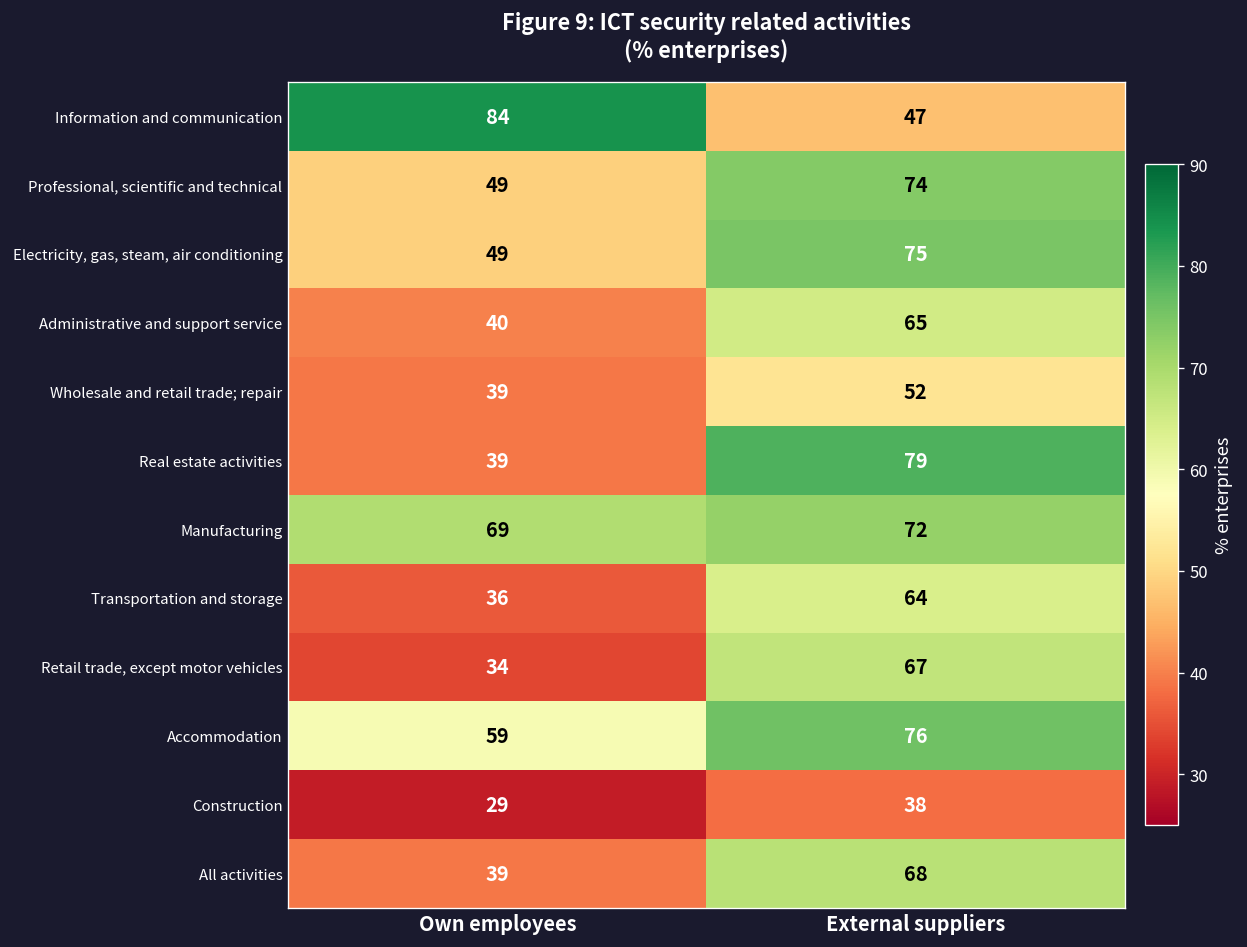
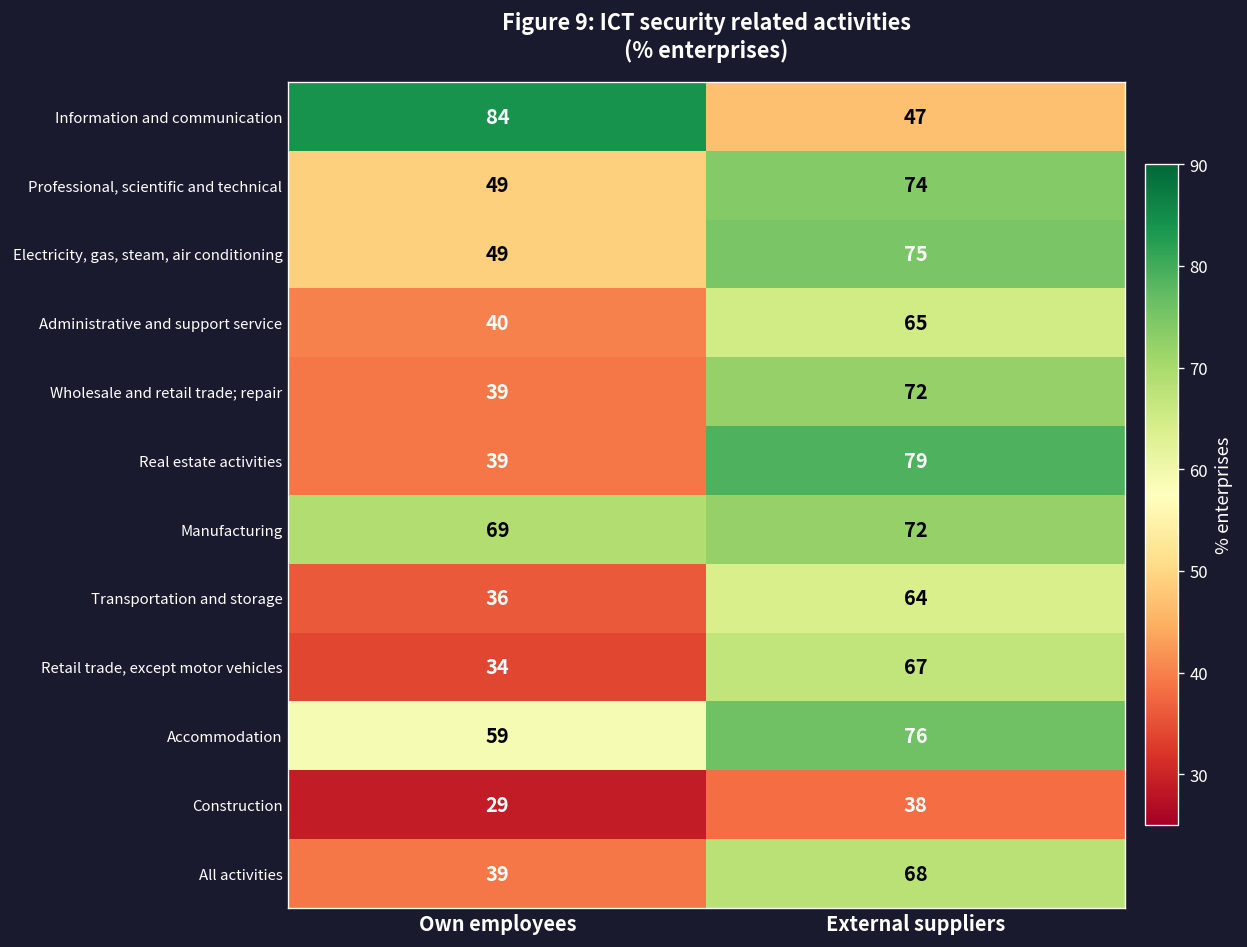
  {
    "Information and communication": {
      "Own employees": 84,
      "External suppliers": 47
    },
    "Professional, scientific and technical": {
      "Own employees": 49,
      "External suppliers": 74
    },
    "Electricity, gas, steam, air conditioning": {
      "Own employees": 49,
      "External suppliers": 75
    },
    "Administrative and support service": {
      "Own employees": 40,
      "External suppliers": 65
    },
    "Wholesale and retail trade; repair": {
      "Own employees": 39,
-     "External suppliers": 52
+     "External suppliers": 72
    },
    "Real estate activities": {
      "Own employees": 39,
      "External suppliers": 79
    },
    "Manufacturing": {
      "Own employees": 69,
      "External suppliers": 72
    },
    "Transportation and storage": {
      "Own employees": 36,
      "External suppliers": 64
    },
    "Retail trade, except motor vehicles": {
      "Own employees": 34,
      "External suppliers": 67
    },
    "Accommodation": {
      "Own employees": 59,
      "External suppliers": 76
    },
    "Construction": {
      "Own employees": 29,
      "External suppliers": 38
    },
    "All activities": {
      "Own employees": 39,
      "External suppliers": 68
    }
  }
